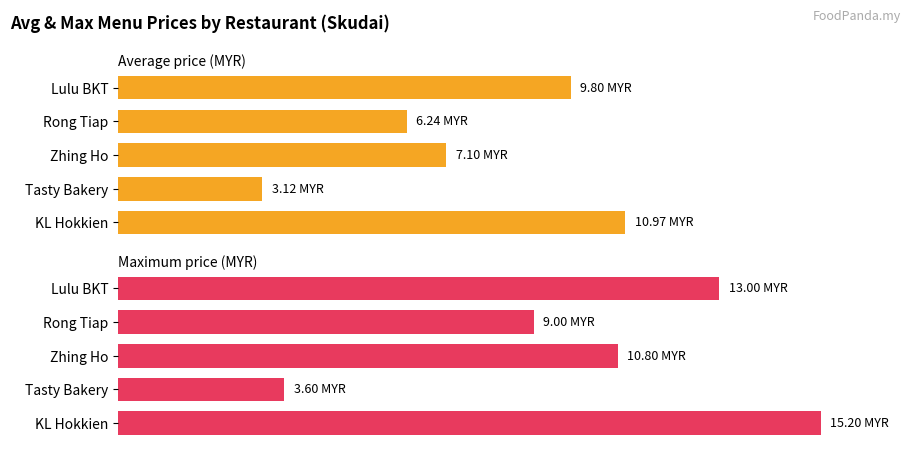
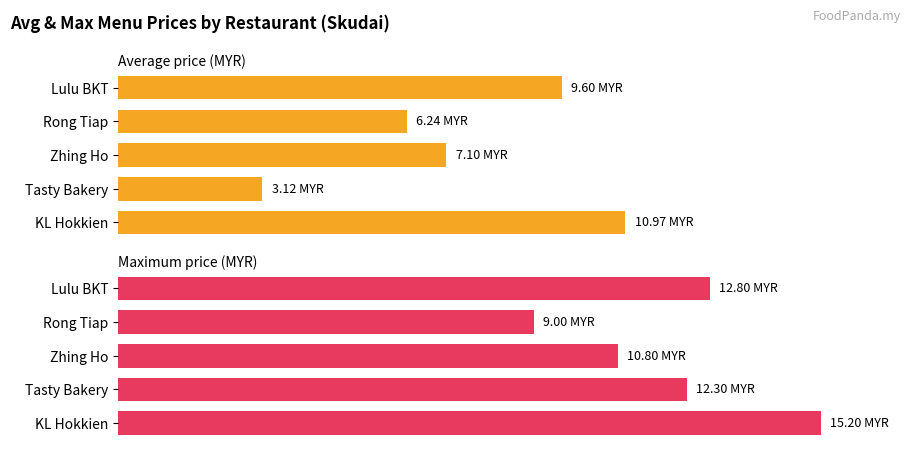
  {
    "Average price (MYR)": {
-     "Lulu BKT": 9.80,
+     "Lulu BKT": 9.60,
      "Rong Tiap": 6.24,
      "Zhing Ho": 7.10,
      "Tasty Bakery": 3.12,
      "KL Hokkien": 10.97
    },
    "Maximum price (MYR)": {
-     "Lulu BKT": 13.00,
+     "Lulu BKT": 12.80,
      "Rong Tiap": 9.00,
      "Zhing Ho": 10.80,
-     "Tasty Bakery": 3.60,
+     "Tasty Bakery": 12.30,
      "KL Hokkien": 15.20
    }
  }
